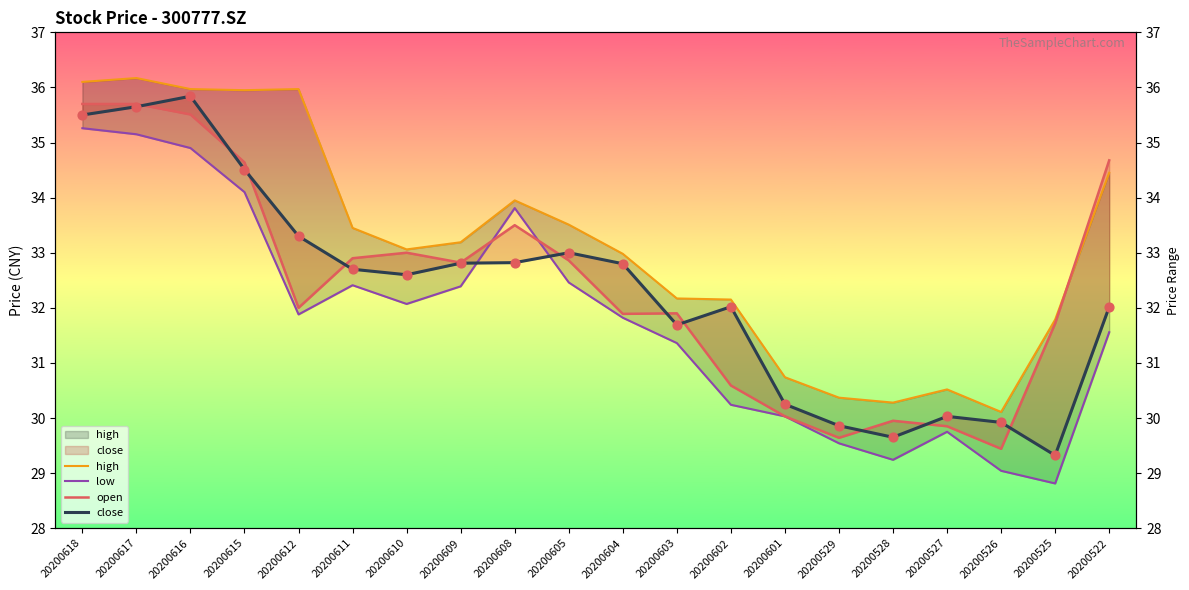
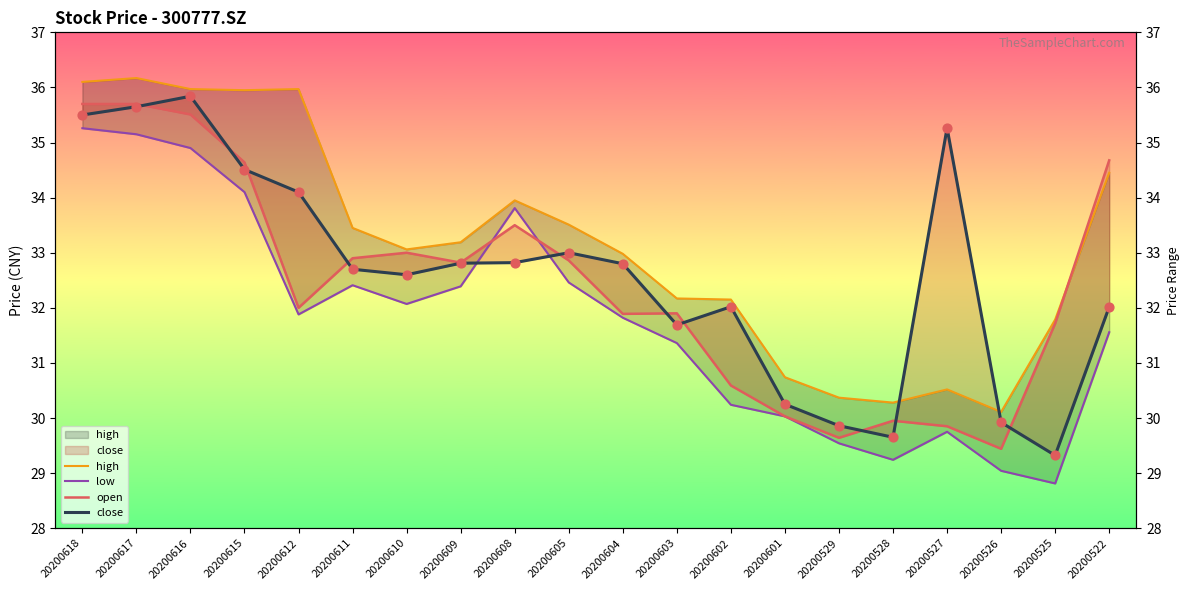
  {
    "low": {
      "20200618": 35.3,
      "20200617": 35.2,
      "20200616": 34.9,
      "20200615": 34.1,
      "20200612": 31.9,
      "20200611": 32.4,
      "20200610": 32.1,
      "20200609": 32.4,
      "20200608": 33.8,
      "20200605": 32.5,
      "20200604": 31.8,
      "20200603": 31.4,
      "20200602": 30.2,
      "20200529": 29.5,
      "20200528": 29.2,
      "20200527": 29.8,
      "20200526": 29.0,
      "20200525": 28.8,
      "20200522": 31.6
    },
    "open": {
      "20200616": 35.5,
      "20200612": 32.0,
      "20200605": 32.9,
      "20200604": 31.9,
      "20200602": 30.6,
      "20200529": 29.6,
      "20200527": 29.9,
      "20200526": 29.4
    },
    "close": {
-     "20200612": 33.3,
-     "20200527": 30.0
+     "20200612": 34.1,
+     "20200527": 35.3
    }
  }
